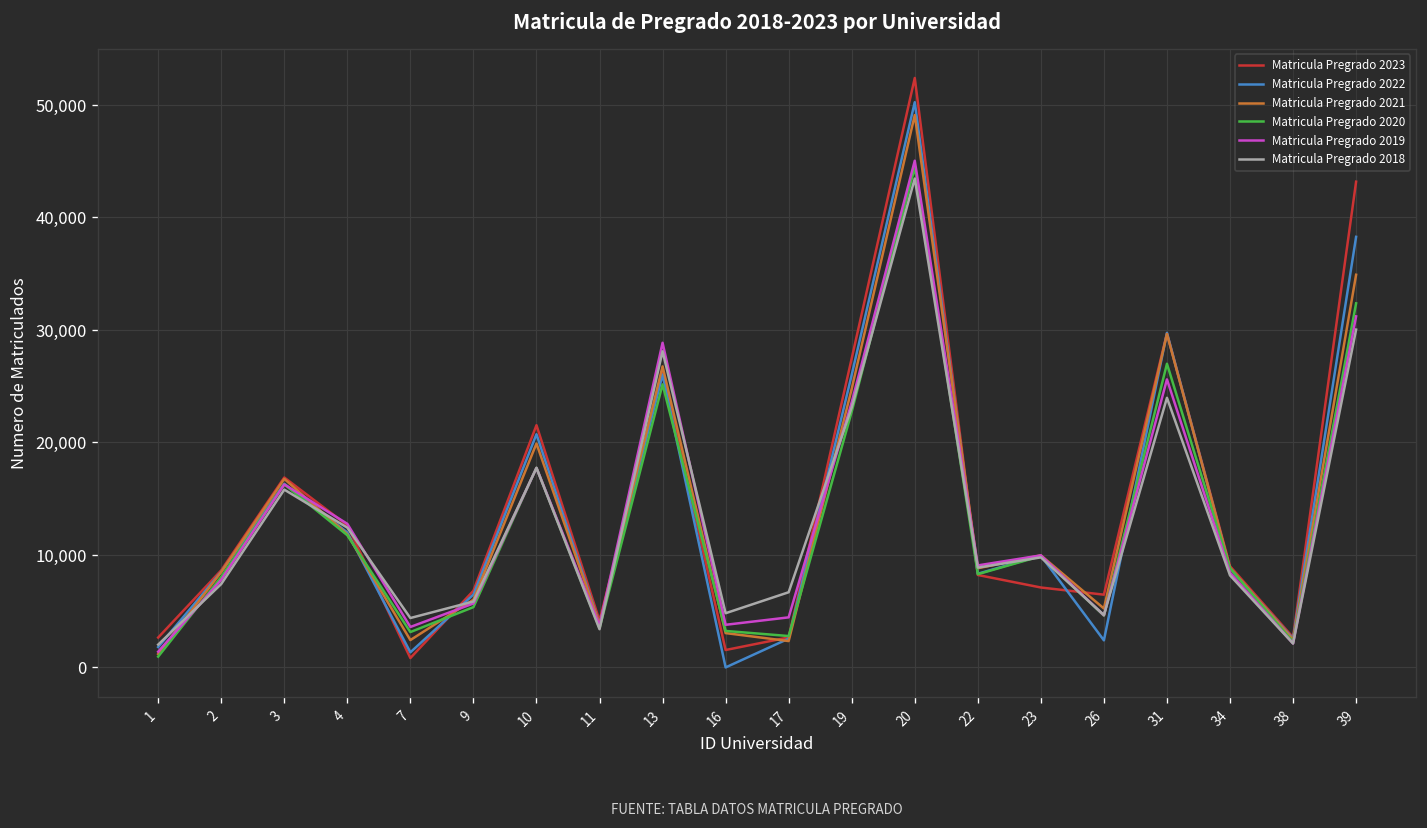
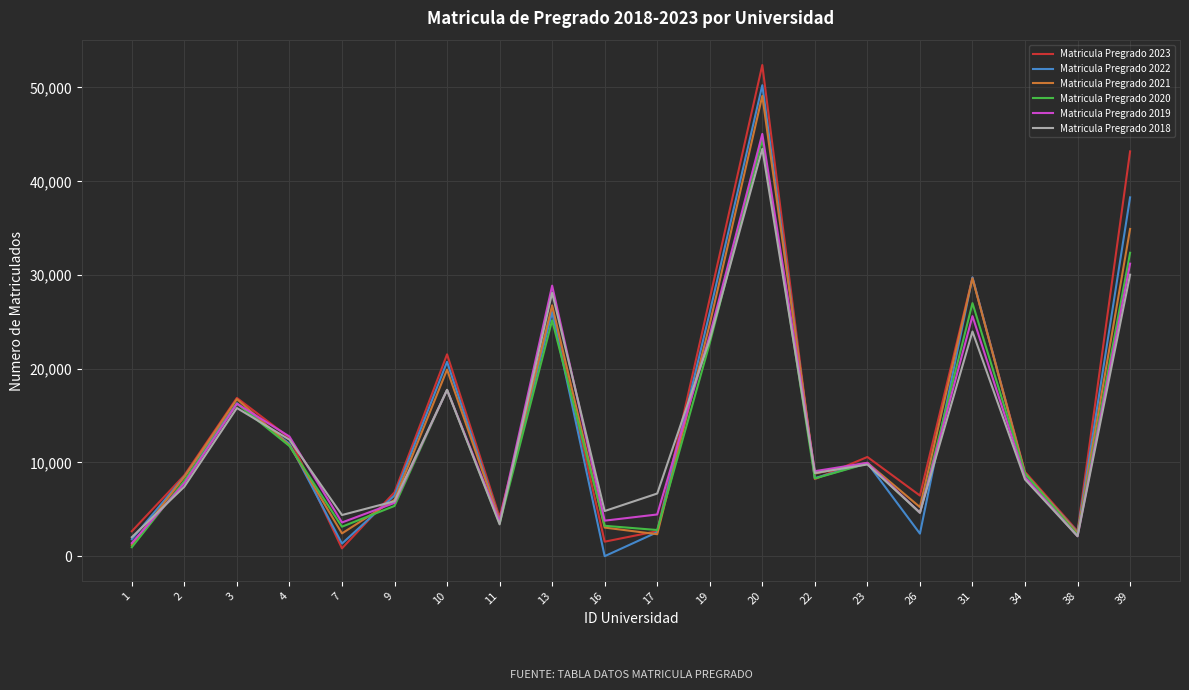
  {
    "Matricula Pregrado 2023": {
      "1": "3,000",
      "7": "1,000",
      "9": "7,000",
      "10": "22,000",
      "11": "4,000",
      "16": "2,000",
      "19": "27,000",
      "20": "52,000",
-     "23": "7,000",
+     "23": "11,000",
      "26": "6,000",
      "39": "43,000"
    },
    "Matricula Pregrado 2022": {
      "7": "1,000",
      "9": "6,000",
      "10": "21,000",
      "16": "0",
      "19": "26,000",
      "20": "50,000",
      "26": "2,000",
      "39": "38,000"
    },
    "Matricula Pregrado 2021": {
      "7": "2,000",
      "10": "20,000",
      "13": "27,000",
      "19": "25,000",
      "20": "49,000",
      "26": "5,000",
      "39": "35,000"
    },
    "Matricula Pregrado 2020": {
      "7": "3,000",
      "9": "5,000",
      "13": "25,000",
      "19": "23,000",
      "20": "44,000",
      "31": "27,000",
      "39": "32,000"
    },
    "Matricula Pregrado 2019": {
      "7": "4,000",
      "13": "29,000",
      "16": "4,000",
      "17": "4,000",
      "19": "24,000",
      "20": "45,000",
      "31": "26,000",
      "39": "31,000"
    },
    "Matricula Pregrado 2018": {
      "2": "7,000",
      "3": "16,000",
      "7": "4,000",
      "13": "28,000",
      "16": "5,000",
      "17": "7,000",
      "19": "23,000",
      "20": "43,000",
      "31": "24,000",
      "39": "30,000"
    }
  }
